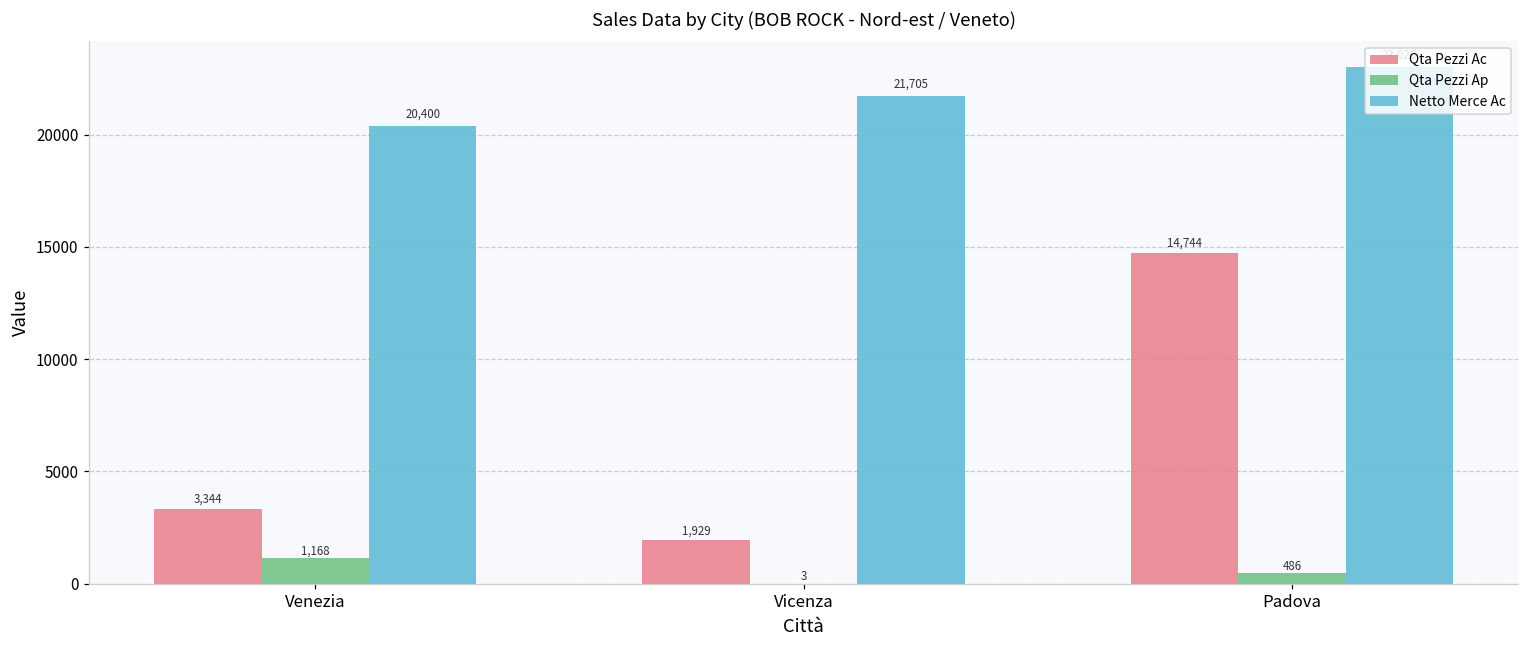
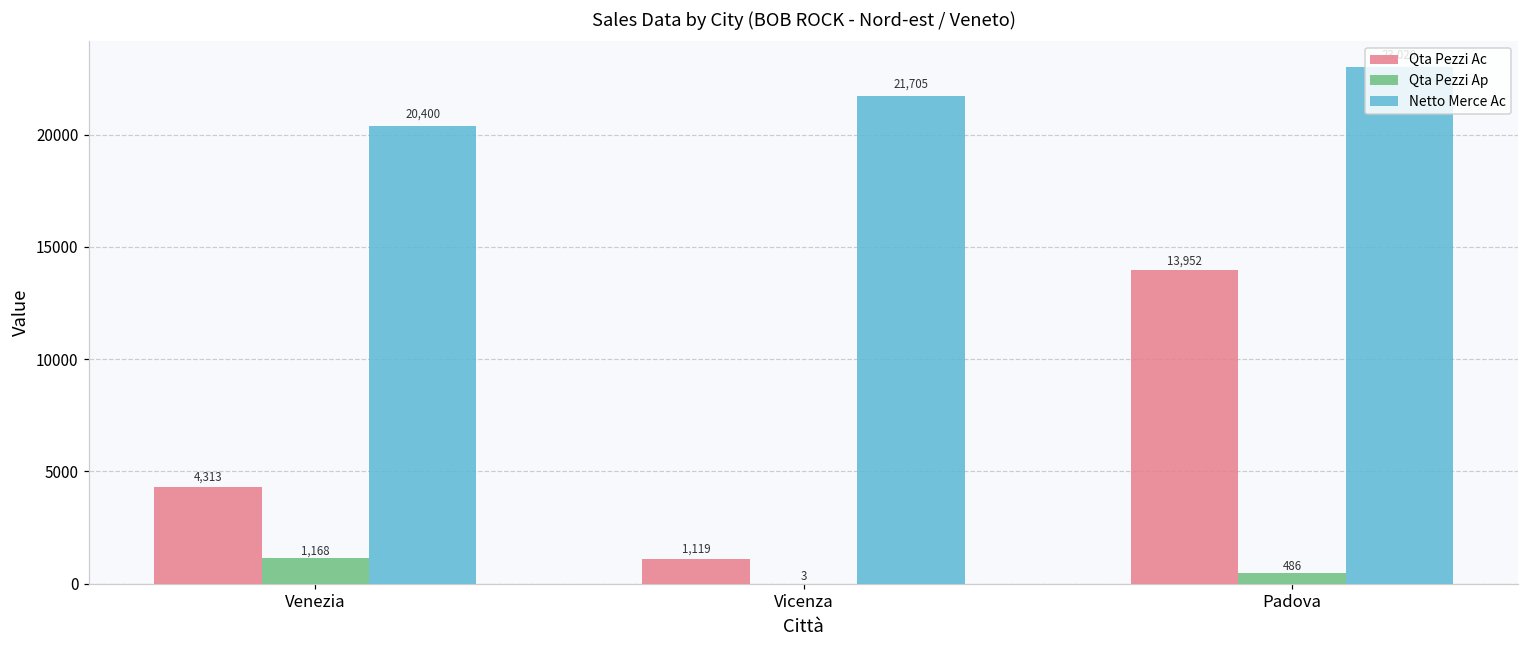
  {
    "Qta Pezzi Ac": {
-     "Venezia": "3,344",
-     "Vicenza": "1,929",
-     "Padova": "14,744"
+     "Venezia": "4,313",
+     "Vicenza": "1,119",
+     "Padova": "13,952"
    },
    "Qta Pezzi Ap": {
      "Venezia": "1,168",
      "Vicenza": "3",
      "Padova": "486"
    },
    "Netto Merce Ac": {
      "Venezia": "20,400",
      "Vicenza": "21,705"
    }
  }
